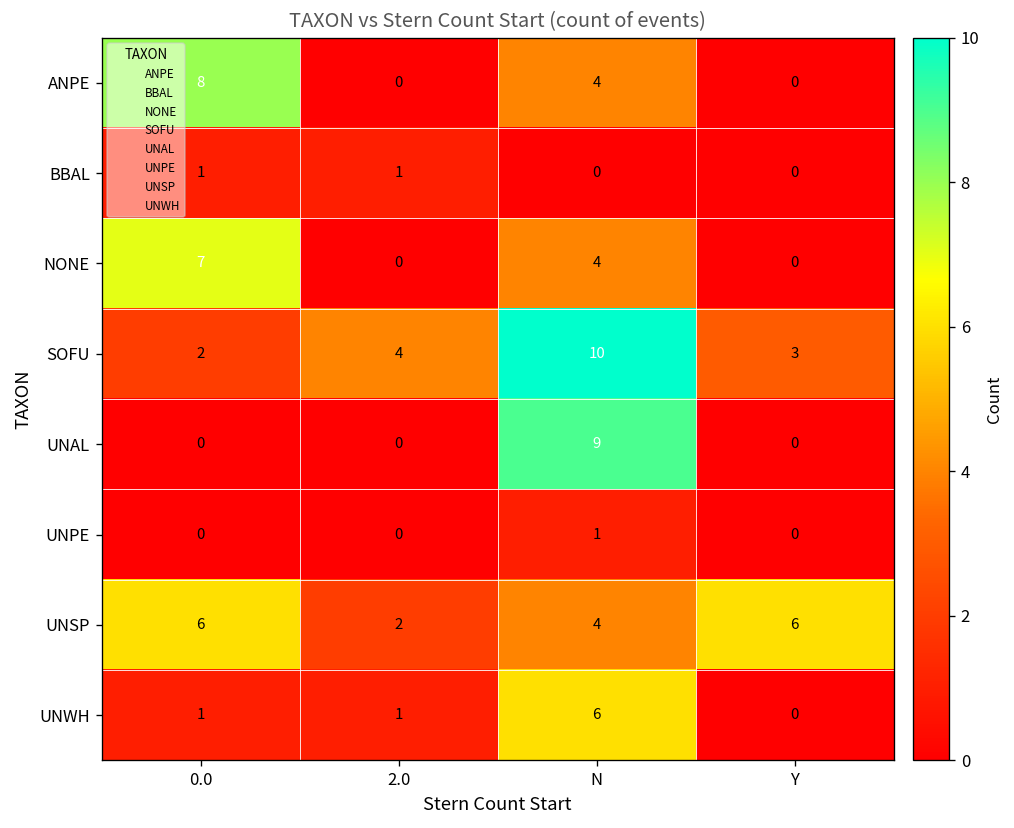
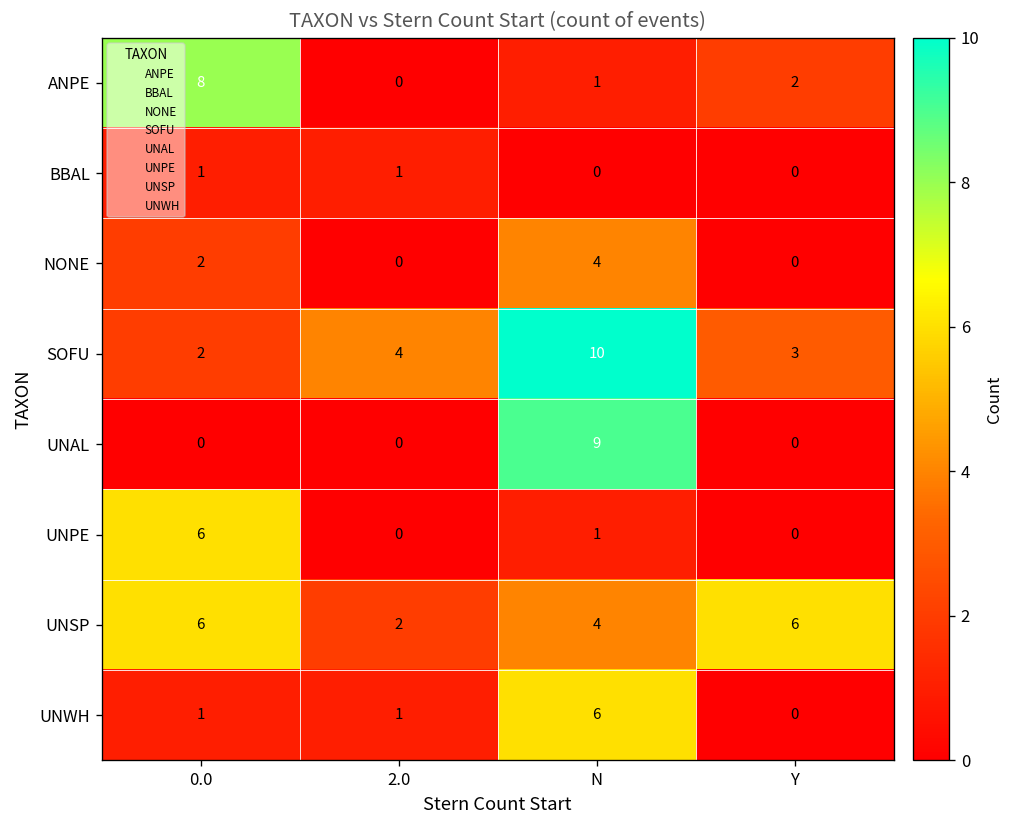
  {
    "ANPE": {
      "0.0": 8,
      "2.0": 0,
-     "N": 4,
-     "Y": 0
+     "N": 1,
+     "Y": 2
    },
    "BBAL": {
      "0.0": 1,
      "2.0": 1,
      "N": 0,
      "Y": 0
    },
    "NONE": {
-     "0.0": 7,
+     "0.0": 2,
      "2.0": 0,
      "N": 4,
      "Y": 0
    },
    "SOFU": {
      "0.0": 2,
      "2.0": 4,
      "N": 10,
      "Y": 3
    },
    "UNAL": {
      "0.0": 0,
      "2.0": 0,
      "N": 9,
      "Y": 0
    },
    "UNPE": {
-     "0.0": 0,
+     "0.0": 6,
      "2.0": 0,
      "N": 1,
      "Y": 0
    },
    "UNSP": {
      "0.0": 6,
      "2.0": 2,
      "N": 4,
      "Y": 6
    },
    "UNWH": {
      "0.0": 1,
      "2.0": 1,
      "N": 6,
      "Y": 0
    }
  }
